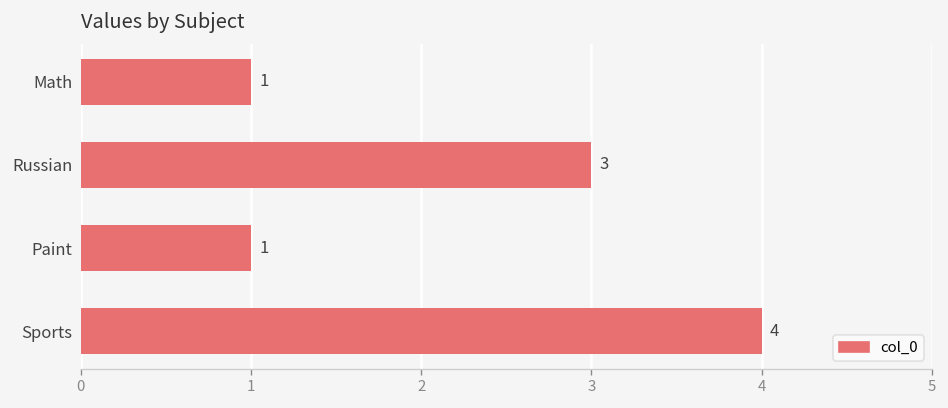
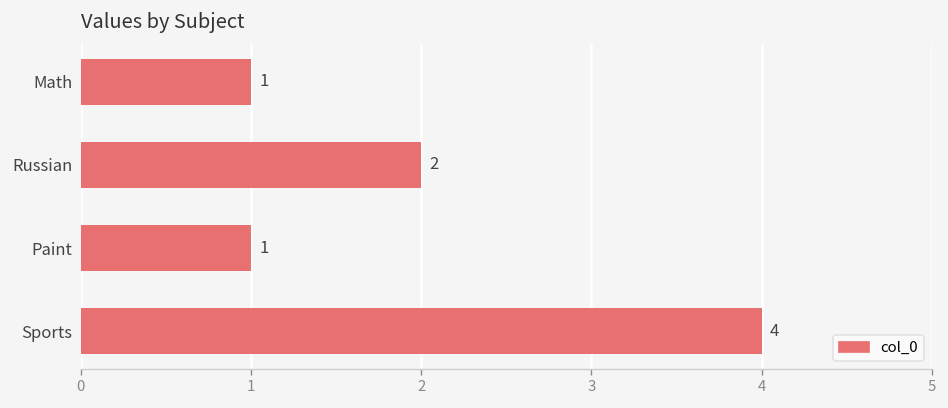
  {
    "Math": 1,
-   "Russian": 3,
+   "Russian": 2,
    "Paint": 1,
    "Sports": 4
  }
